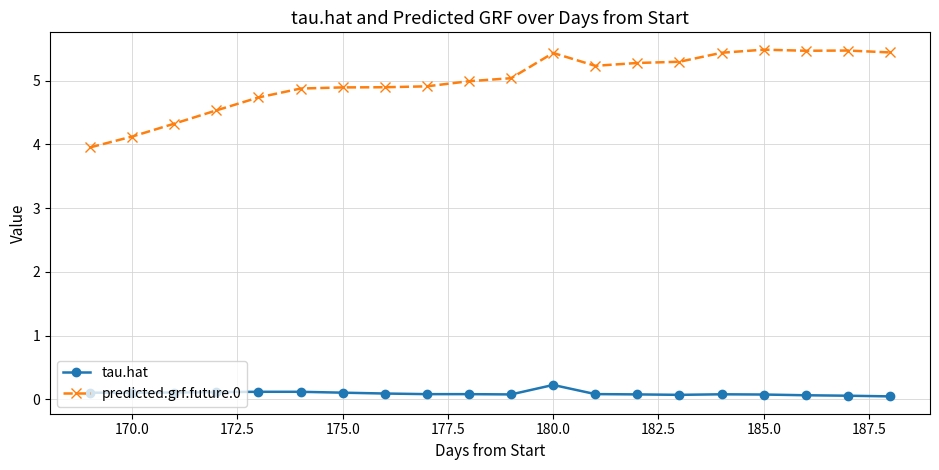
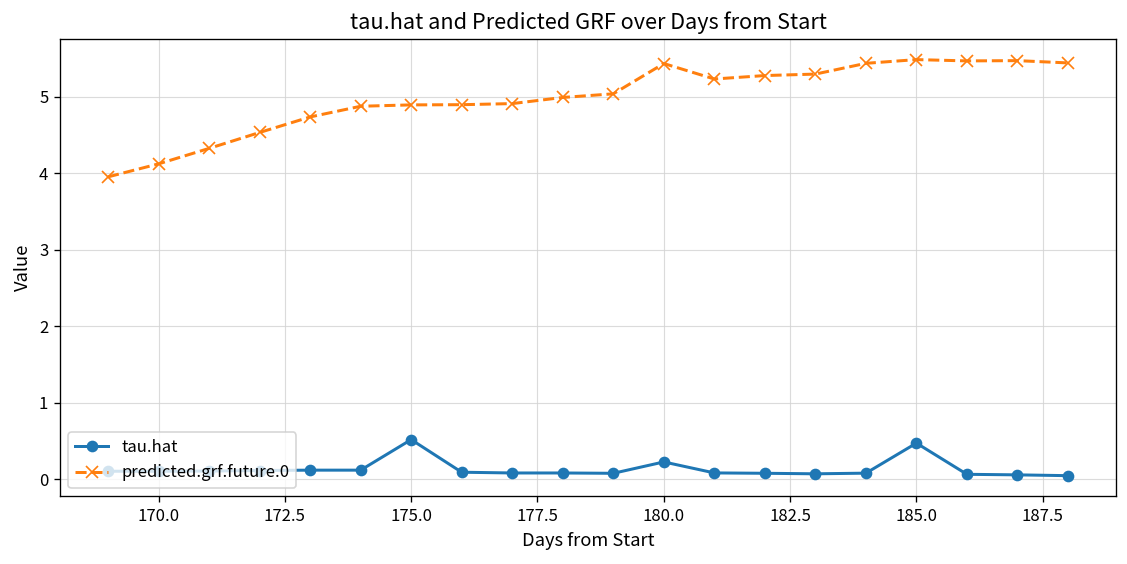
  {
    "tau.hat": {
-     "175.0": 0.1,
+     "175.0": 0.5,
      "180.0": 0.2,
-     "185.0": 0.1
+     "185.0": 0.5
    },
    "predicted.grf.future.0": {
      "170.0": 4.1,
      "175.0": 4.9,
      "180.0": 5.4,
      "185.0": 5.5
    }
  }
